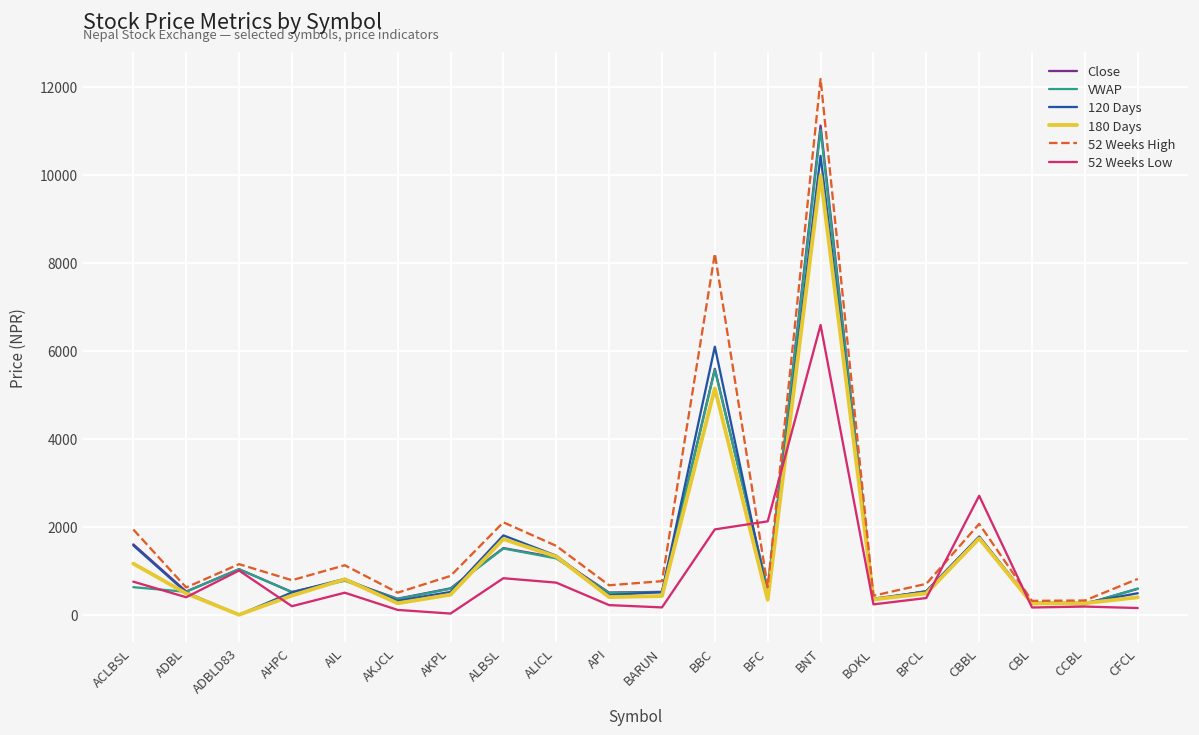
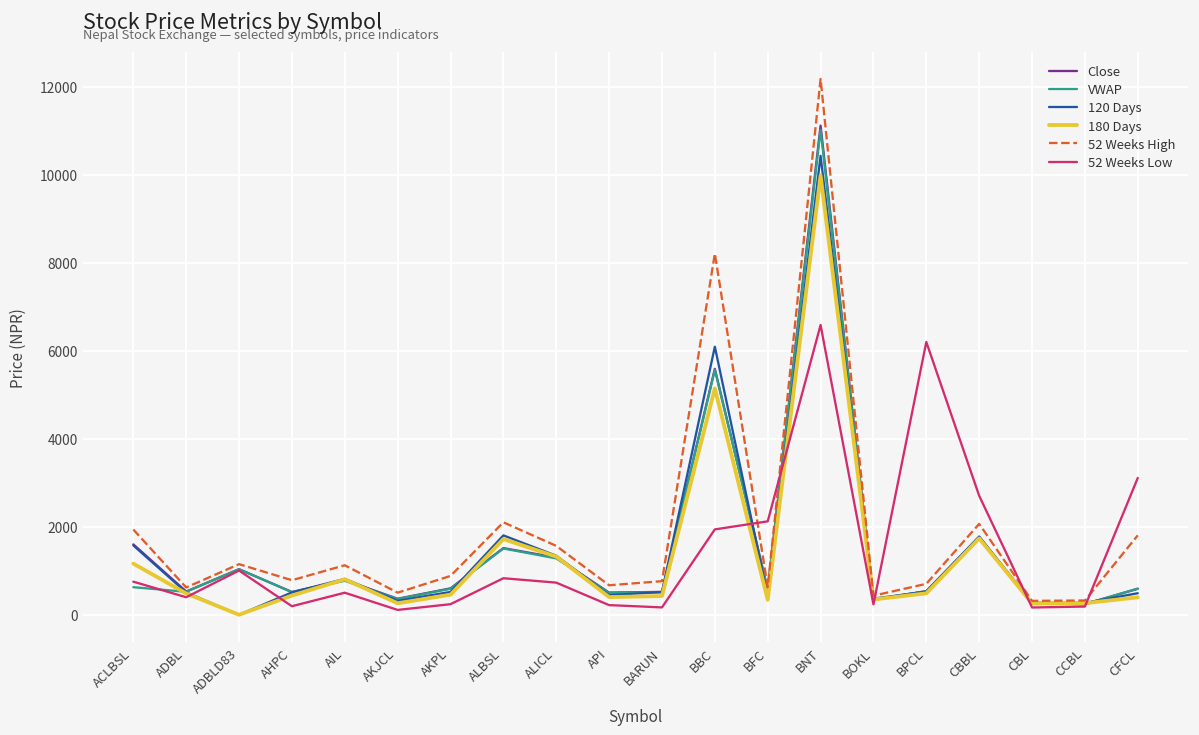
  {
    "Close": {
      "BNT": 11100
    },
    "VWAP": {
      "ACLBSL": 600,
      "BNT": 11000
    },
    "120 Days": {
      "ALBSL": 1800,
      "BBC": 6100,
      "BFC": 400,
      "BNT": 10400,
      "CFCL": 500
    },
    "180 Days": {
      "ACLBSL": 1200,
      "AHPC": 400,
      "ALBSL": 1700,
      "BARUN": 400,
      "BBC": 5100,
      "BFC": 300,
      "BNT": 10000,
      "CFCL": 400
    },
    "52 Weeks High": {
      "ACLBSL": 1900,
      "ADBL": 600,
      "ADBLD83": 1200,
      "AHPC": 800,
      "AIL": 1100,
      "AKJCL": 500,
      "AKPL": 900,
      "ALBSL": 2100,
      "ALICL": 1600,
      "API": 700,
      "BARUN": 800,
      "BBC": 8200,
      "BNT": 12200,
      "BOKL": 400,
      "BPCL": 700,
      "CBBL": 2100,
-     "CFCL": 800
+     "CFCL": 1800
    },
    "52 Weeks Low": {
      "ACLBSL": 800,
      "ADBL": 400,
      "AHPC": 200,
      "AIL": 500,
      "AKJCL": 100,
-     "AKPL": 0,
+     "AKPL": 200,
      "ALBSL": 800,
      "ALICL": 700,
      "API": 200,
      "BARUN": 200,
      "BBC": 1900,
      "BFC": 2100,
      "BNT": 6600,
      "BOKL": 200,
-     "BPCL": 400,
+     "BPCL": 6200,
      "CBBL": 2700,
      "CBL": 200,
-     "CFCL": 200
+     "CFCL": 3100
    }
  }
